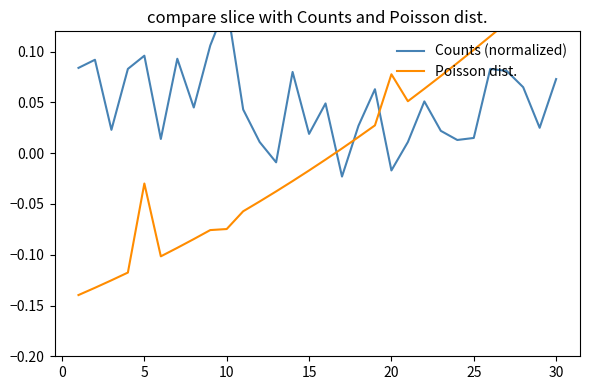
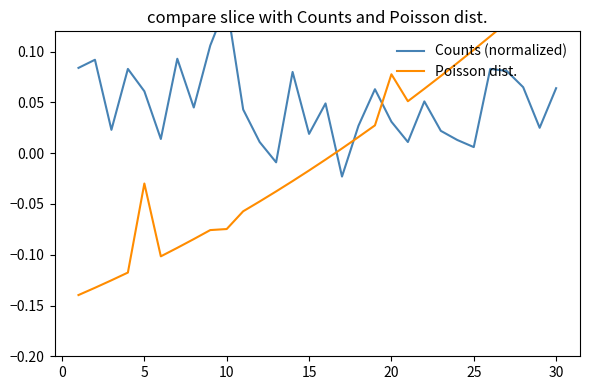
  {
    "Counts (normalized)": {
-     "5": 0.096,
+     "5": 0.061,
      "15": 0.019,
-     "20": -0.017,
-     "25": 0.015,
-     "30": 0.073
+     "20": 0.031,
+     "25": 0.006,
+     "30": 0.064
    },
    "Poisson dist.": {
      "5": -0.030,
      "10": -0.075,
      "15": -0.017,
      "20": 0.078,
      "25": 0.102
    }
  }
